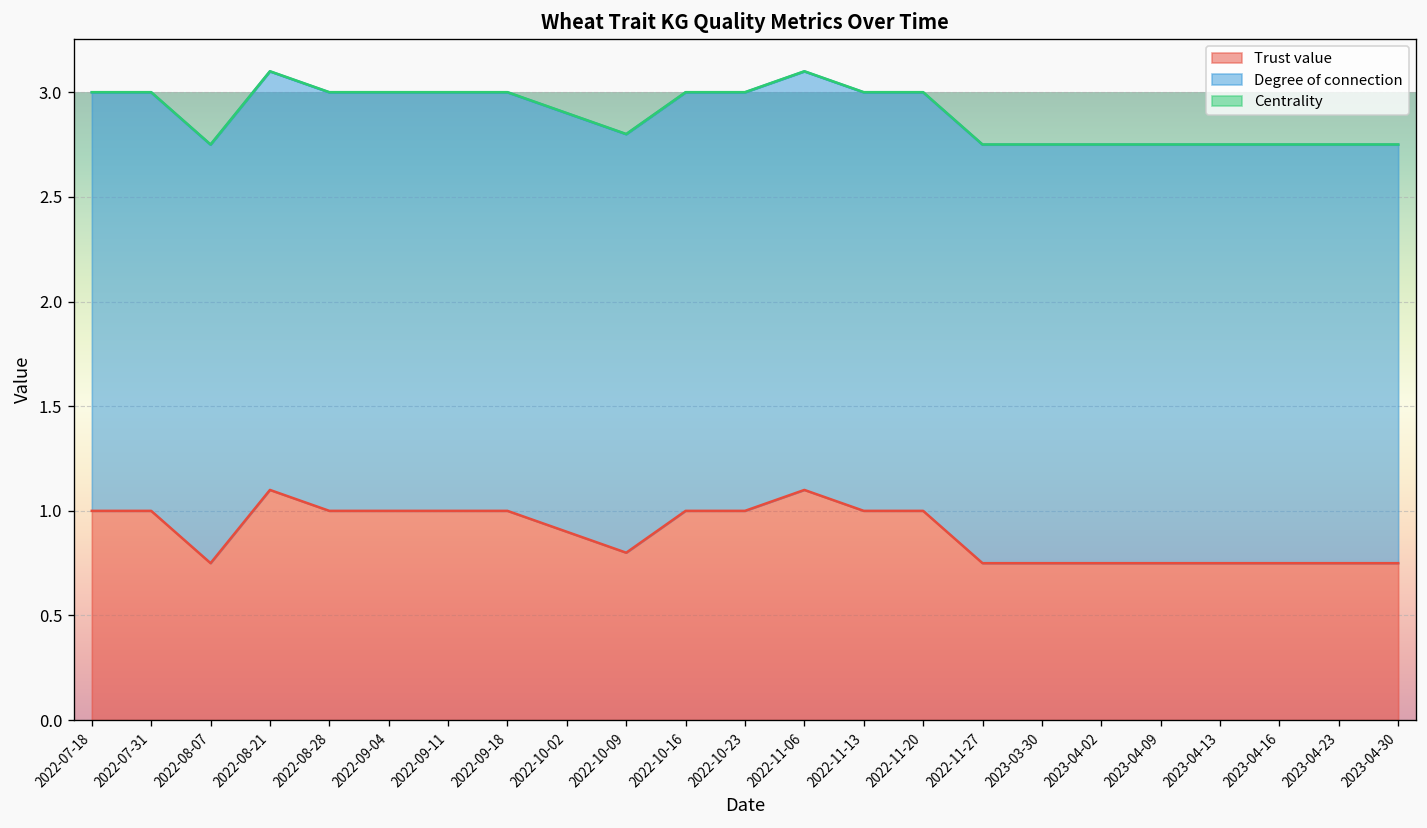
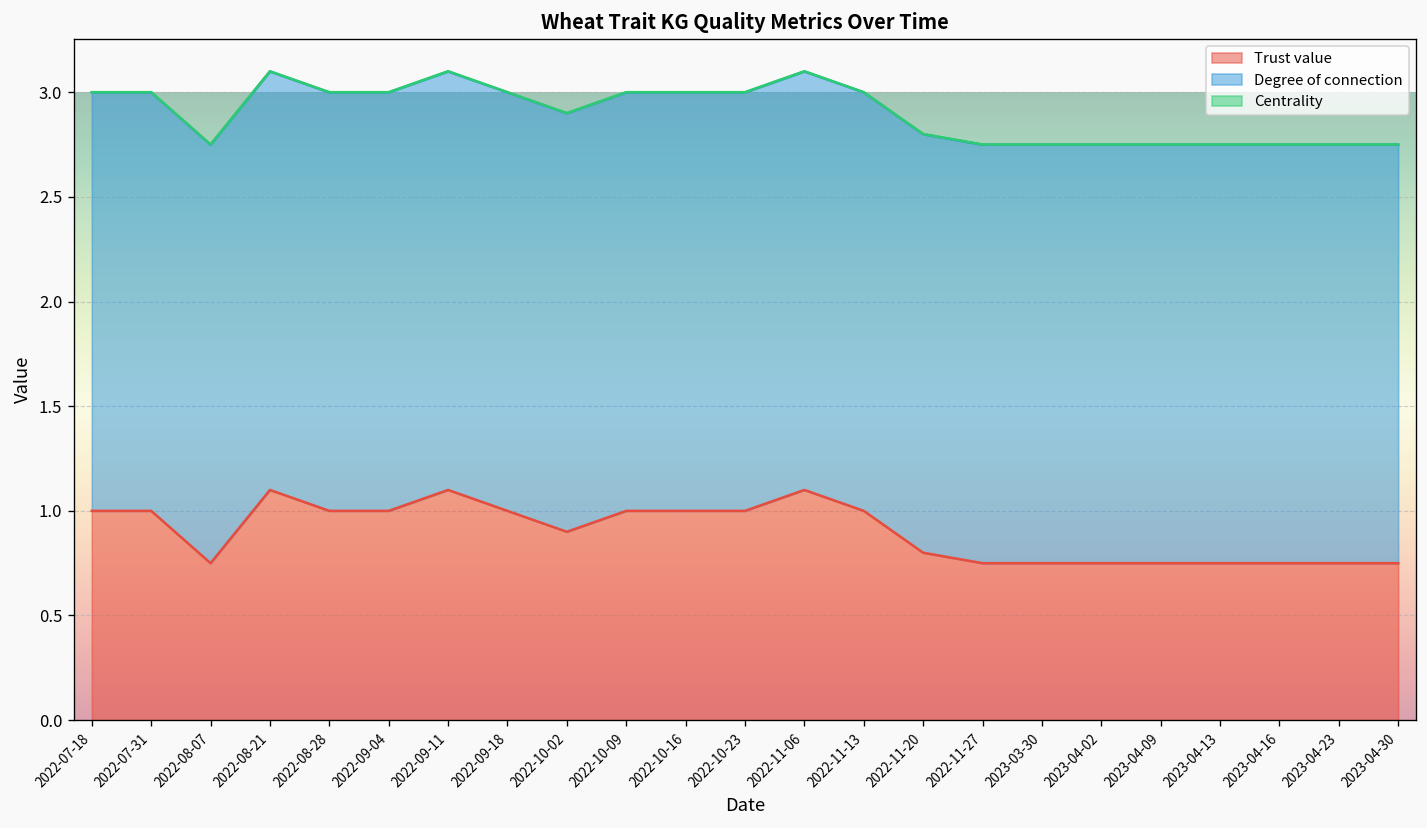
  {
    "Trust value": {
      "2022-07-18": 1.0,
      "2022-07-31": 1.0,
      "2022-08-07": 0.75,
      "2022-08-21": 1.1,
      "2022-08-28": 1.0,
      "2022-09-04": 1.0,
-     "2022-09-11": 1.0,
+     "2022-09-11": 1.1,
      "2022-09-18": 1.0,
      "2022-10-02": 0.9,
-     "2022-10-09": 0.8,
+     "2022-10-09": 1.0,
      "2022-10-16": 1.0,
      "2022-10-23": 1.0,
      "2022-11-06": 1.1,
      "2022-11-13": 1.0,
-     "2022-11-20": 1.0,
+     "2022-11-20": 0.8,
      "2022-11-27": 0.75,
      "2023-03-30": 0.75,
      "2023-04-02": 0.75,
      "2023-04-09": 0.75,
      "2023-04-13": 0.75,
      "2023-04-16": 0.75,
      "2023-04-23": 0.75,
      "2023-04-30": 0.75
    }
  }
